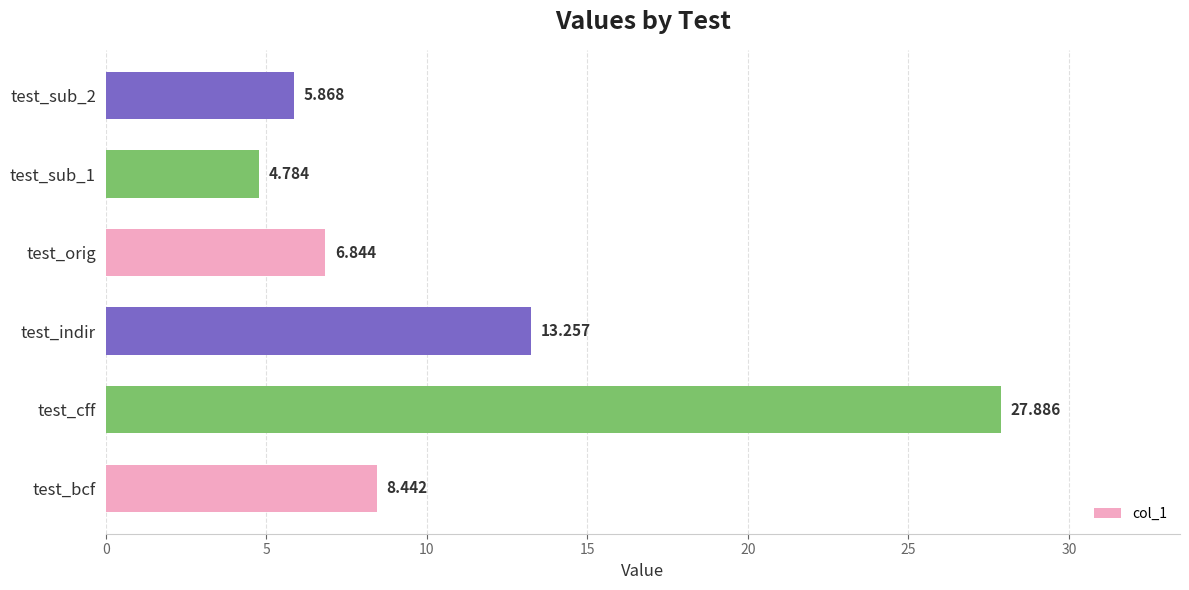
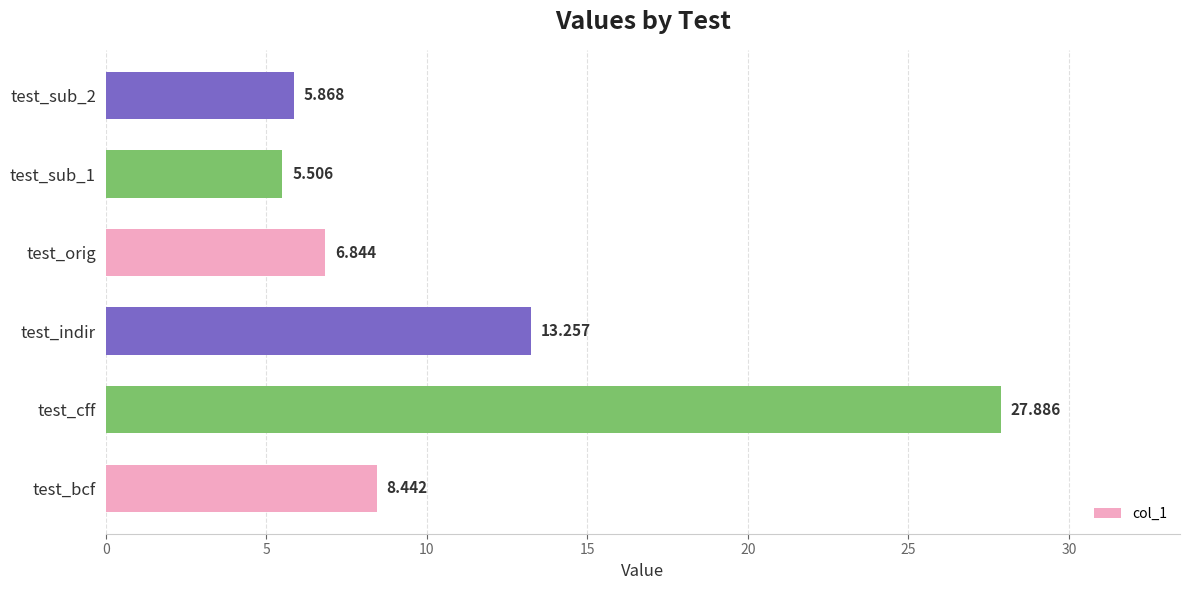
  {
    "test_sub_2": 5.868,
-   "test_sub_1": 4.784,
+   "test_sub_1": 5.506,
    "test_orig": 6.844,
    "test_indir": 13.257,
    "test_cff": 27.886,
    "test_bcf": 8.442
  }
